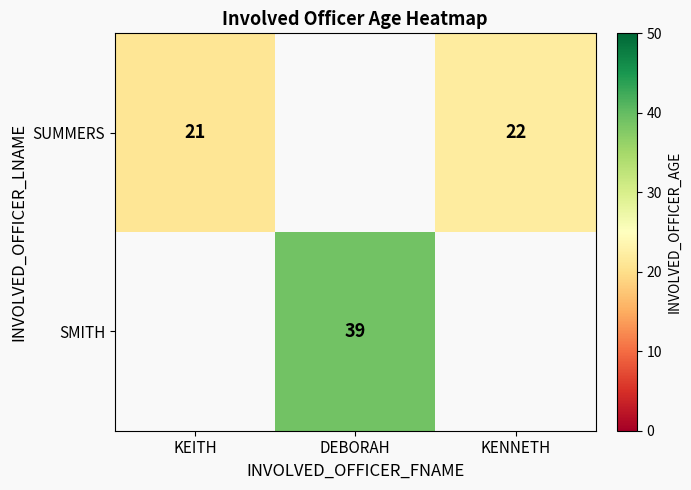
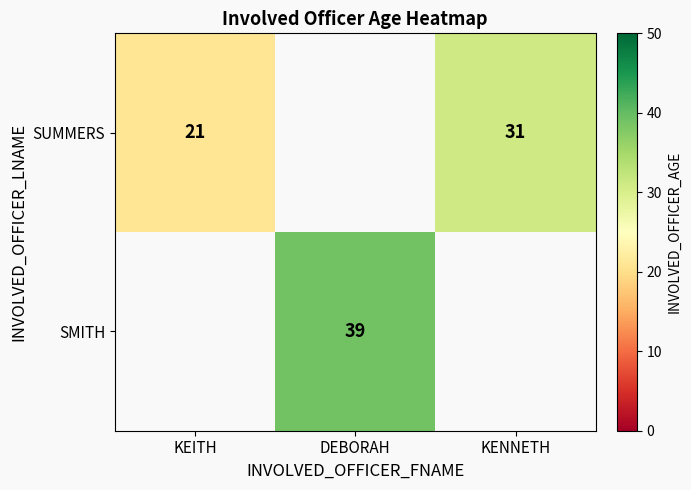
  {
    "SUMMERS": {
      "KEITH": 21,
-     "KENNETH": 22
+     "KENNETH": 31
    },
    "SMITH": {
      "DEBORAH": 39
    }
  }
